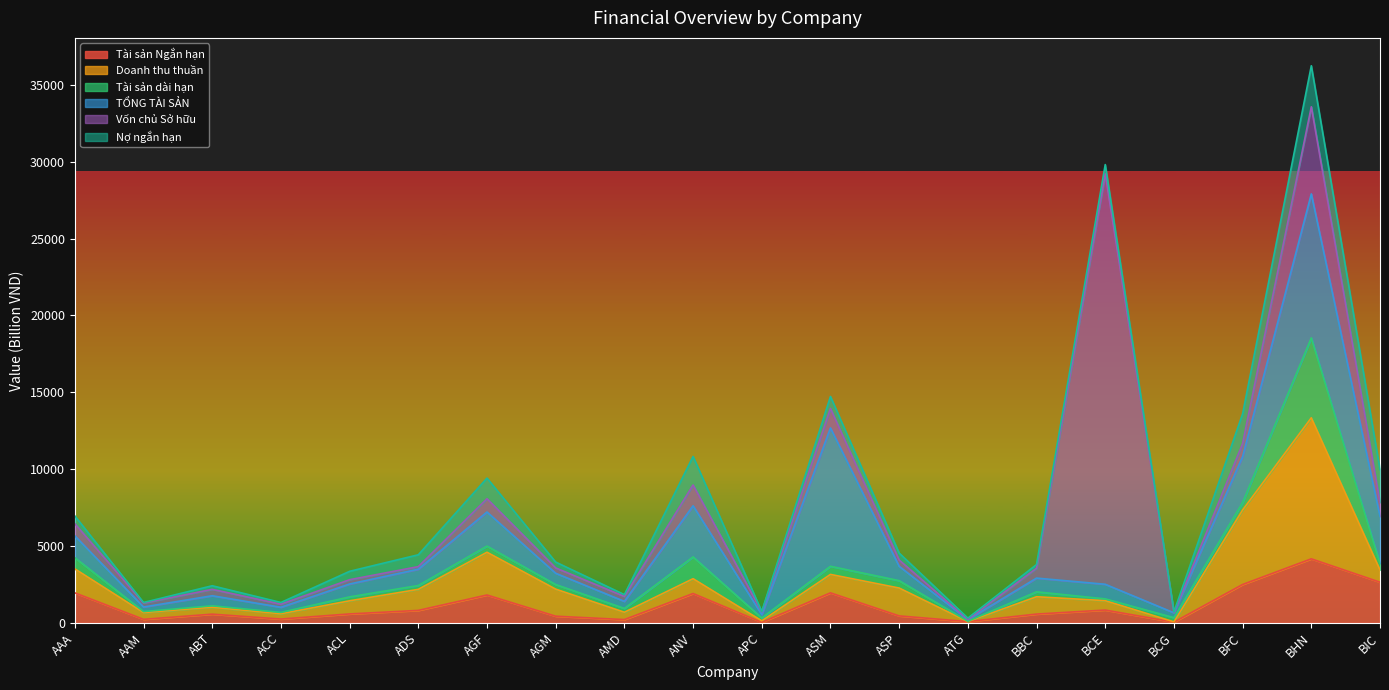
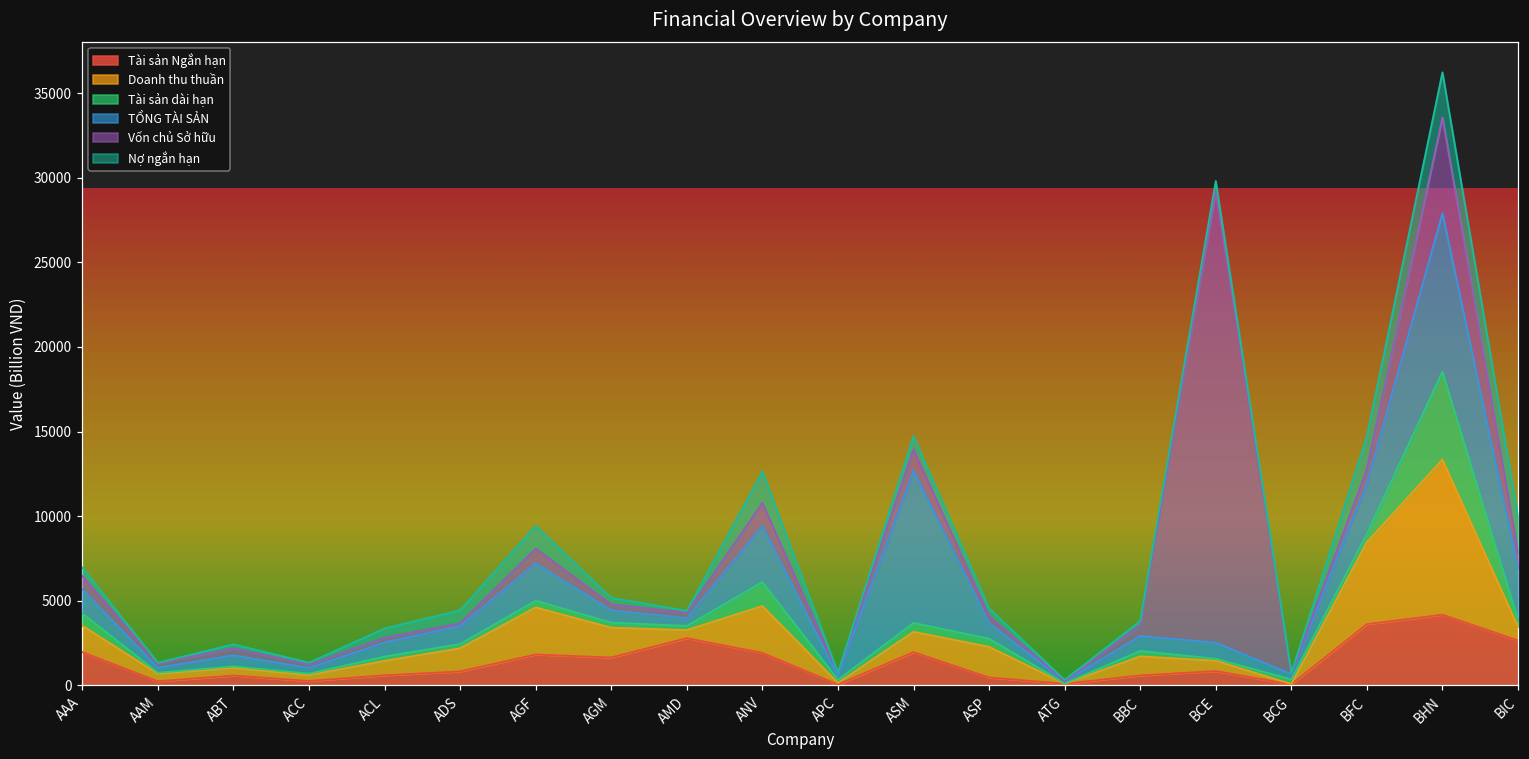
  {
    "Tài sản Ngắn hạn": {
      "AAA": 2000,
      "AAM": 200,
      "ABT": 600,
      "ACC": 200,
      "ACL": 600,
      "ADS": 800,
      "AGF": 1800,
-     "AGM": 400,
-     "AMD": 200,
+     "AGM": 1600,
+     "AMD": 2800,
      "ANV": 1900,
      "ASM": 2000,
      "ASP": 500,
      "BBC": 600,
      "BCE": 800,
-     "BFC": 2500,
+     "BFC": 3600,
      "BHN": 4200,
      "BIC": 2600
    },
    "Doanh thu thuần": {
      "AAA": 1600,
      "ACL": 900,
      "ADS": 1400,
      "AGF": 2800,
      "AGM": 1800,
      "AMD": 500,
-     "ANV": 1000,
+     "ANV": 2800,
      "ASM": 1200,
      "ASP": 1800,
      "BBC": 1100,
      "BFC": 4800,
      "BHN": 9200,
      "BIC": 800
    },
    "TỔNG TÀI SẢN": {
      "AAA": 1400,
      "AAM": 300,
      "ABT": 700,
      "ACC": 300,
      "ACL": 800,
      "ADS": 1100,
      "AGF": 2200,
      "AGM": 700,
      "AMD": 500,
      "ANV": 3300,
      "APC": 200,
      "ASM": 9000,
      "ASP": 900,
      "BBC": 900,
      "BCE": 1000,
      "BFC": 3000,
      "BHN": 9400,
      "BIC": 3100
    },
    "Vốn chủ Sở hữu": {
      "AAA": 800,
      "ABT": 400,
      "ACL": 300,
      "ADS": 200,
      "AGF": 900,
      "AGM": 300,
      "ANV": 1400,
      "ASM": 1300,
      "ASP": 400,
      "BBC": 600,
      "BCE": 26700,
      "BFC": 800,
      "BHN": 5700,
      "BIC": 900
    }
  }
